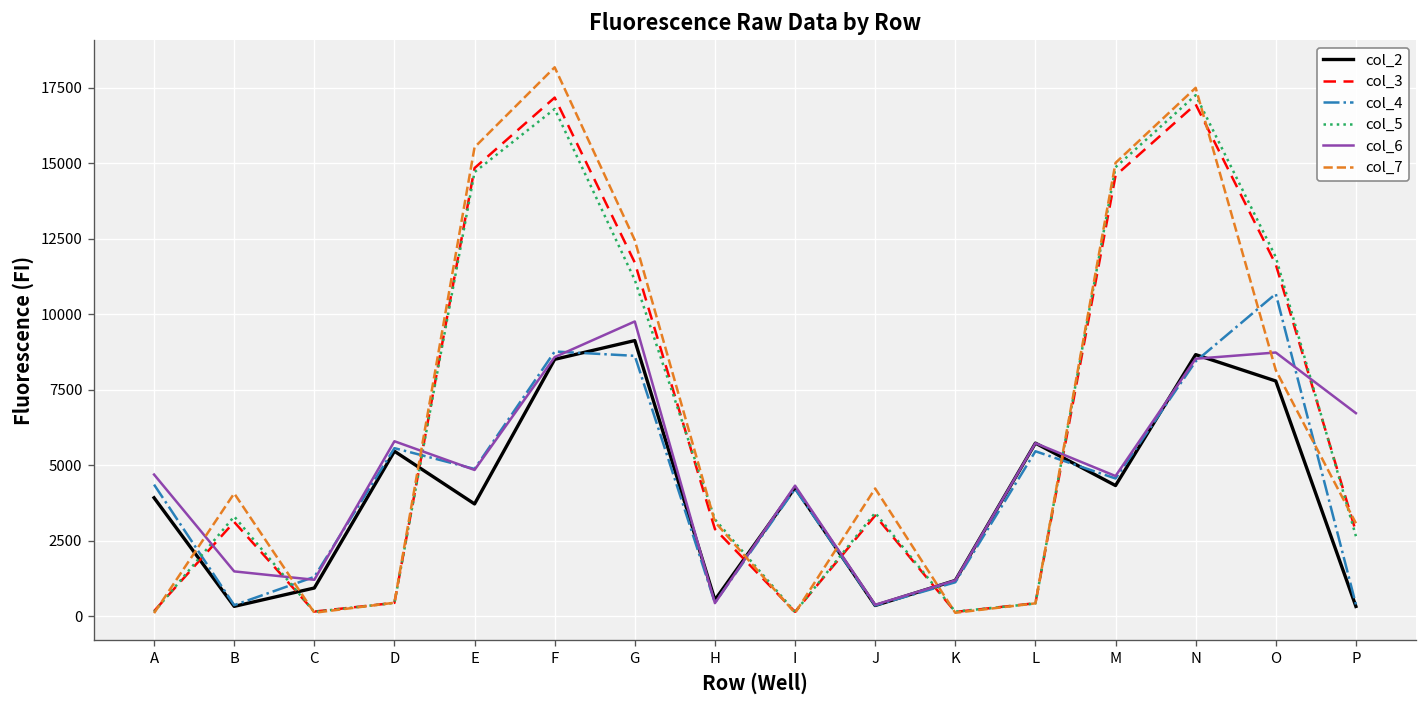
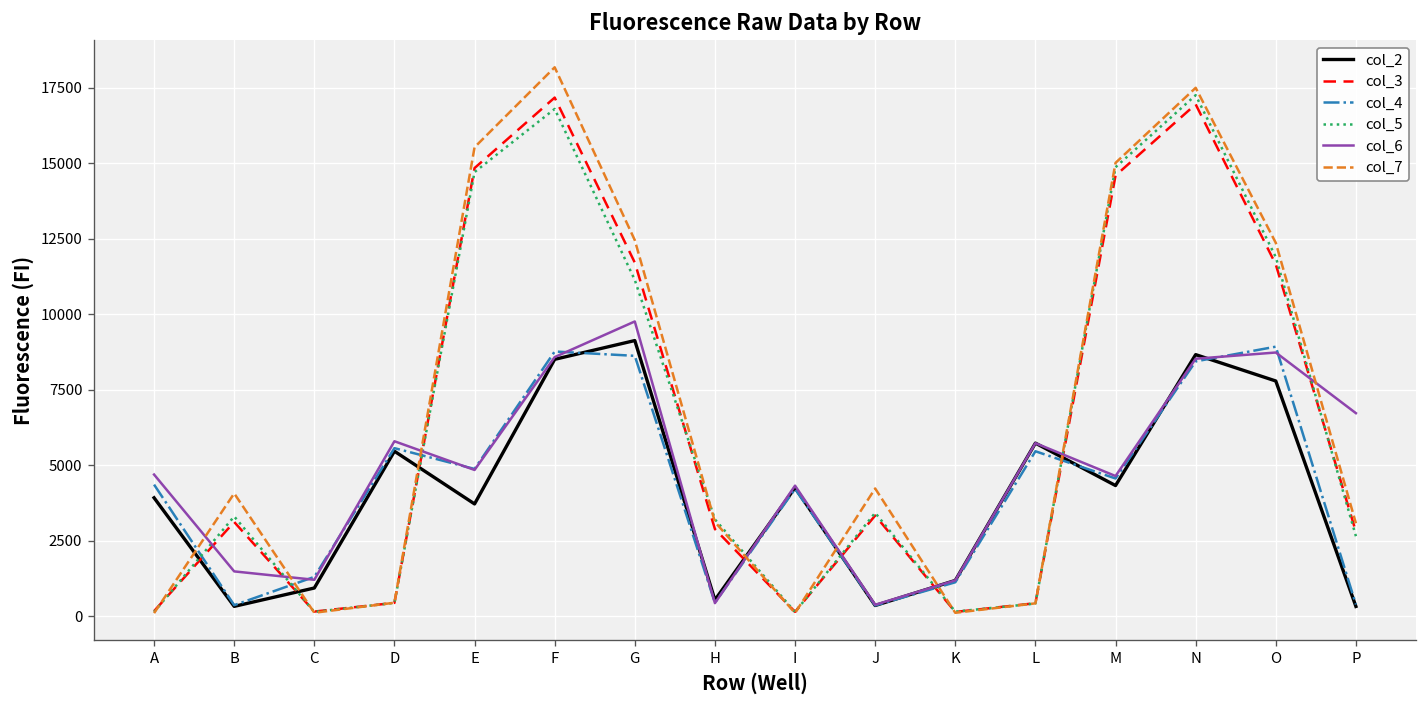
  {
    "col_2": {
      "A": 3900,
      "C": 900,
      "E": 3700,
      "G": 9100,
      "M": 4300,
      "N": 8700,
      "O": 7800
    },
    "col_3": {
      "B": 3100,
      "E": 14800,
      "F": 17200,
      "G": 11700,
      "H": 2900,
      "M": 14600,
      "N": 17000,
      "O": 11700,
      "P": 2800
    },
    "col_4": {
      "A": 4400,
      "F": 8800,
      "G": 8600,
      "L": 5500,
-     "O": 10700
+     "O": 8900
    },
    "col_5": {
      "B": 3300,
      "E": 14700,
      "F": 16800,
      "G": 11100,
      "M": 14900,
      "N": 17300,
      "O": 11900,
      "P": 2700
    },
    "col_6": {
      "A": 4700,
      "B": 1500,
      "D": 5800,
      "G": 9800,
      "O": 8700,
      "P": 6700
    },
    "col_7": {
      "B": 4100,
      "E": 15500,
      "F": 18200,
      "G": 12500,
      "J": 4200,
      "M": 15000,
      "N": 17500,
-     "O": 8200,
+     "O": 12400,
      "P": 3100
    }
  }
